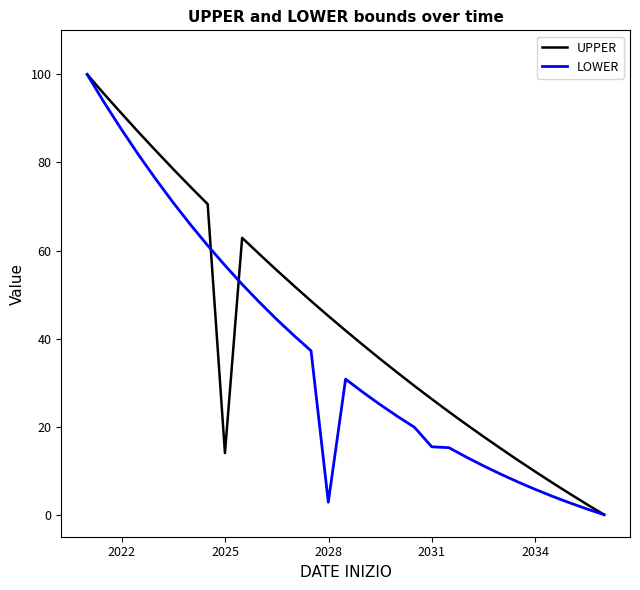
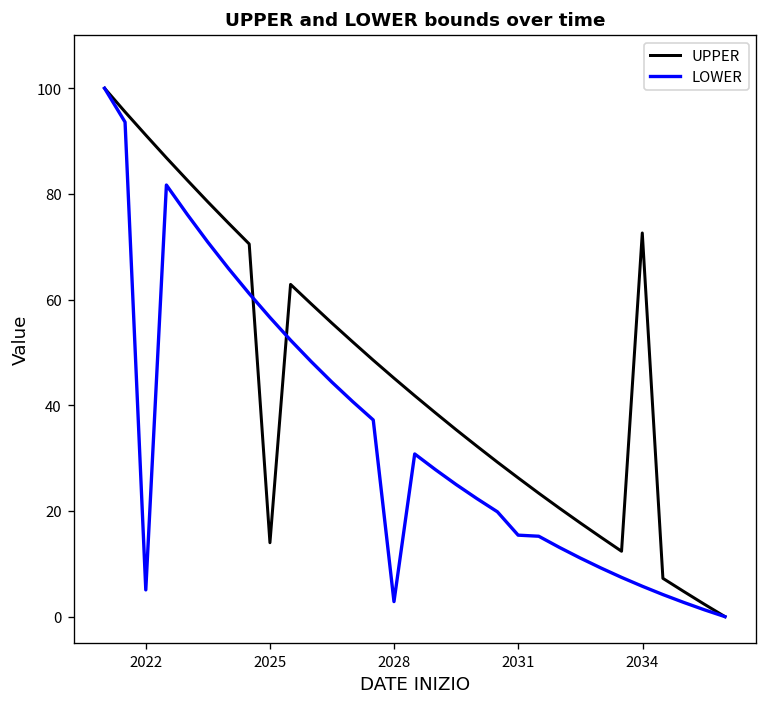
  {
    "UPPER": {
      "2022": 91,
      "2025": 14,
      "2028": 45,
      "2031": 26,
-     "2034": 10
+     "2034": 73
    },
    "LOWER": {
-     "2022": 87,
+     "2022": 5,
      "2025": 57,
      "2028": 3,
      "2031": 15,
      "2034": 6
    }
  }
